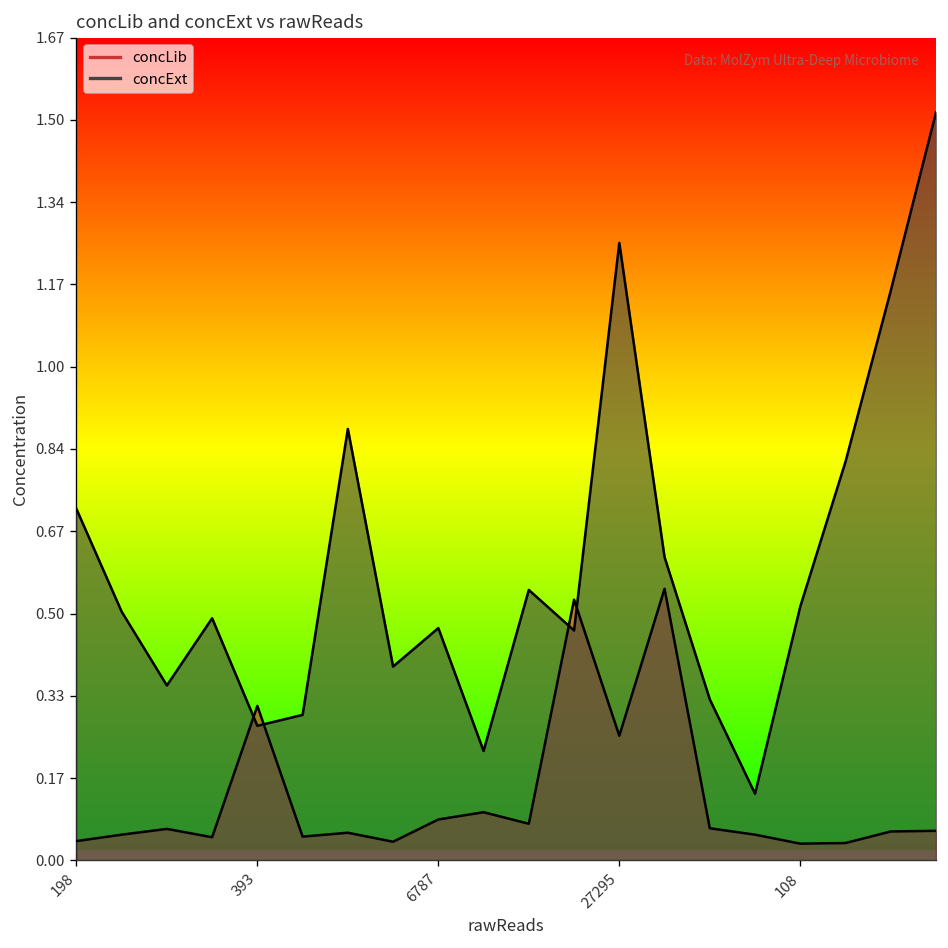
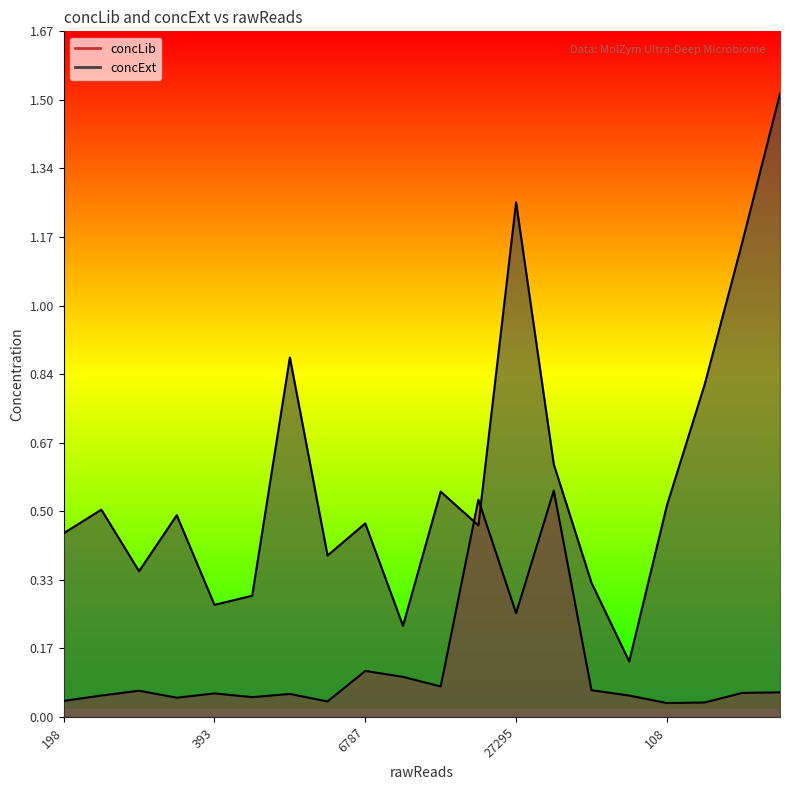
  {
    "concLib": {
      "198": 0.04,
-     "393": 0.31,
-     "6787": 0.08,
+     "393": 0.06,
+     "6787": 0.11,
      "27295": 0.25,
      "108": 0.03
    },
    "concExt": {
-     "198": 0.71,
+     "198": 0.45,
      "393": 0.27,
      "6787": 0.47,
      "27295": 1.25,
      "108": 0.52
    }
  }
